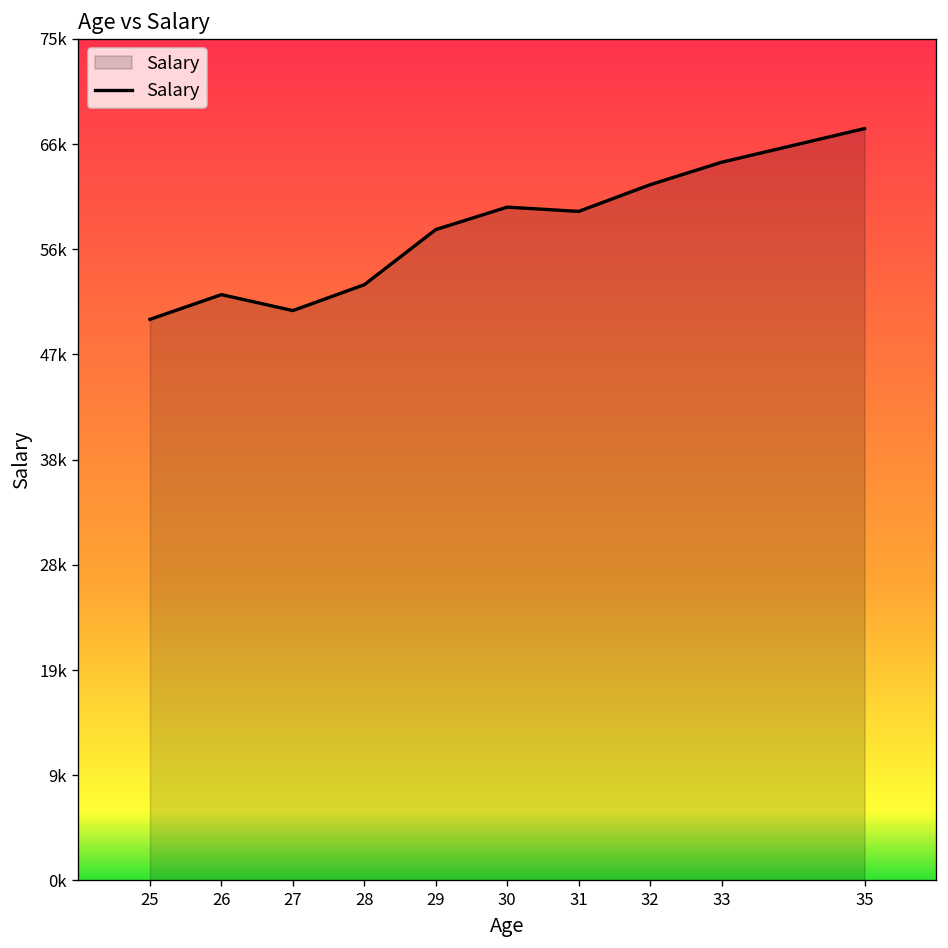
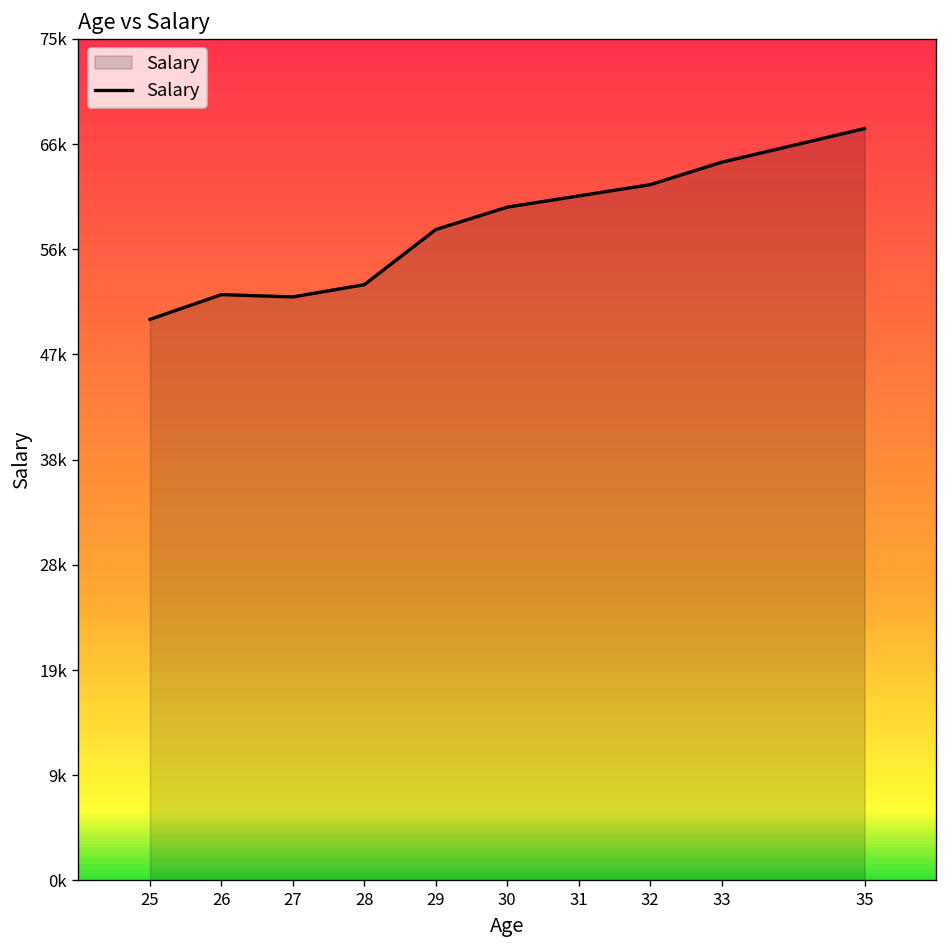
  {
    "25": 50000,
    "26": 52000,
-   "27": 51000,
+   "27": 52000,
    "28": 53000,
    "29": 58000,
    "30": 60000,
-   "31": 60000,
+   "31": 61000,
    "32": 62000,
    "33": 64000,
    "35": 67000
  }
